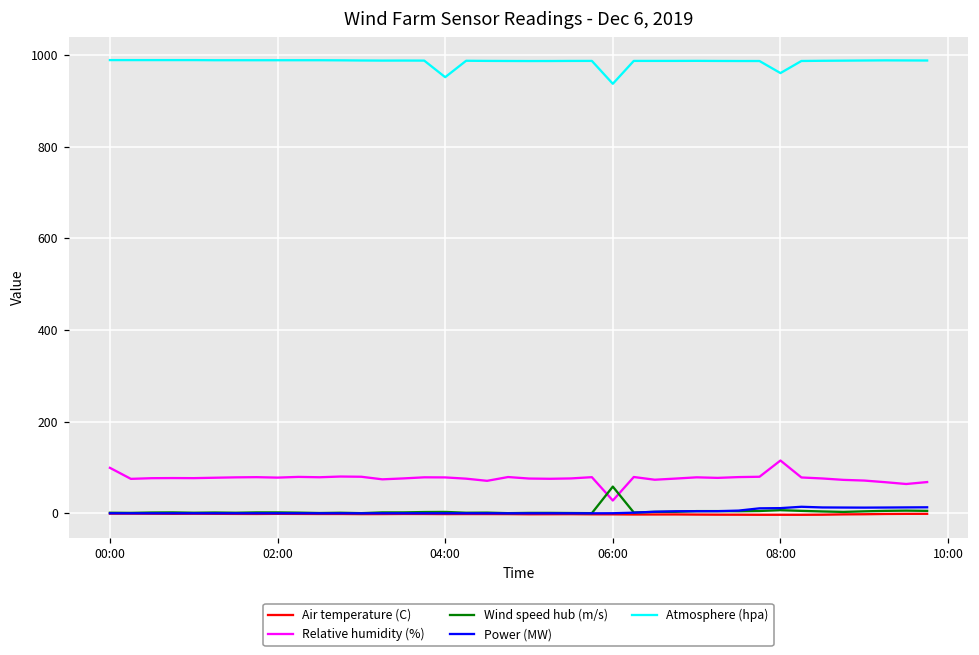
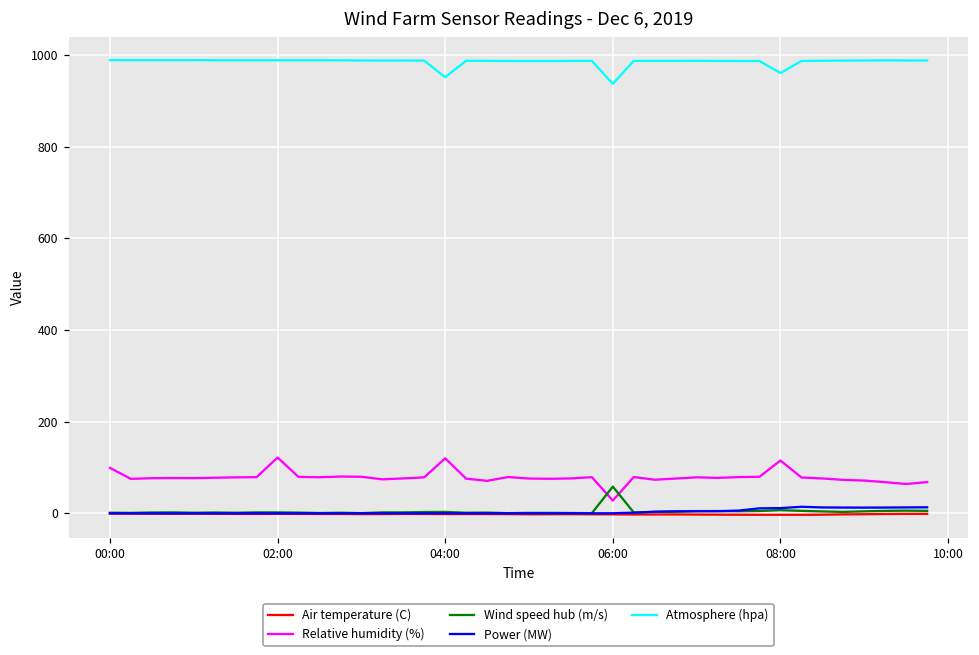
  {
    "Air temperature (C)": {
      "08:00": 0
    },
    "Relative humidity (%)": {
      "00:00": 100,
-     "02:00": 80,
-     "04:00": 80,
+     "02:00": 120,
+     "04:00": 120,
      "06:00": 30,
      "08:00": 110
    },
    "Wind speed hub (m/s)": {
      "06:00": 60
    },
    "Atmosphere (hpa)": {
      "00:00": 990,
      "02:00": 990,
      "04:00": 950,
      "06:00": 940,
      "08:00": 960
    }
  }
